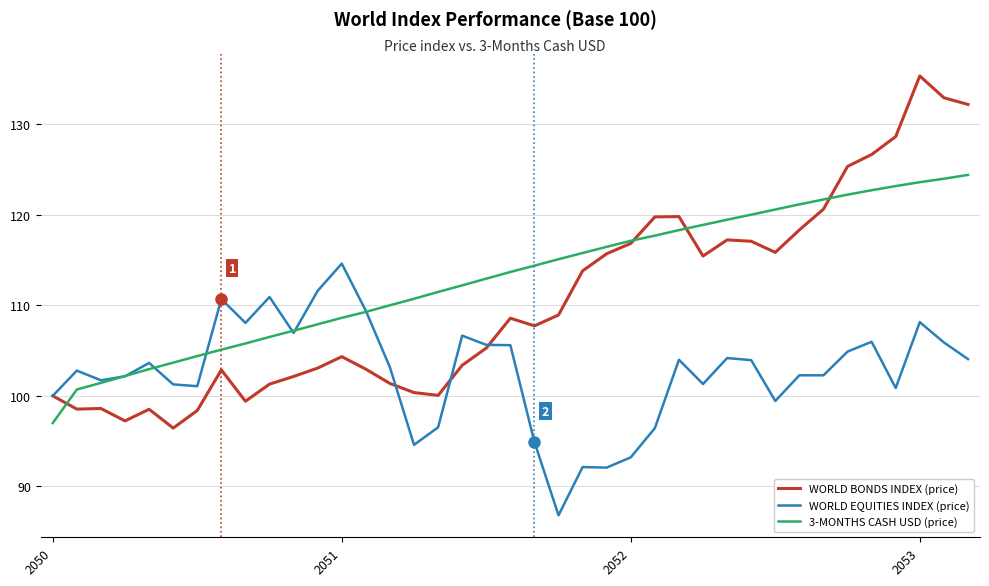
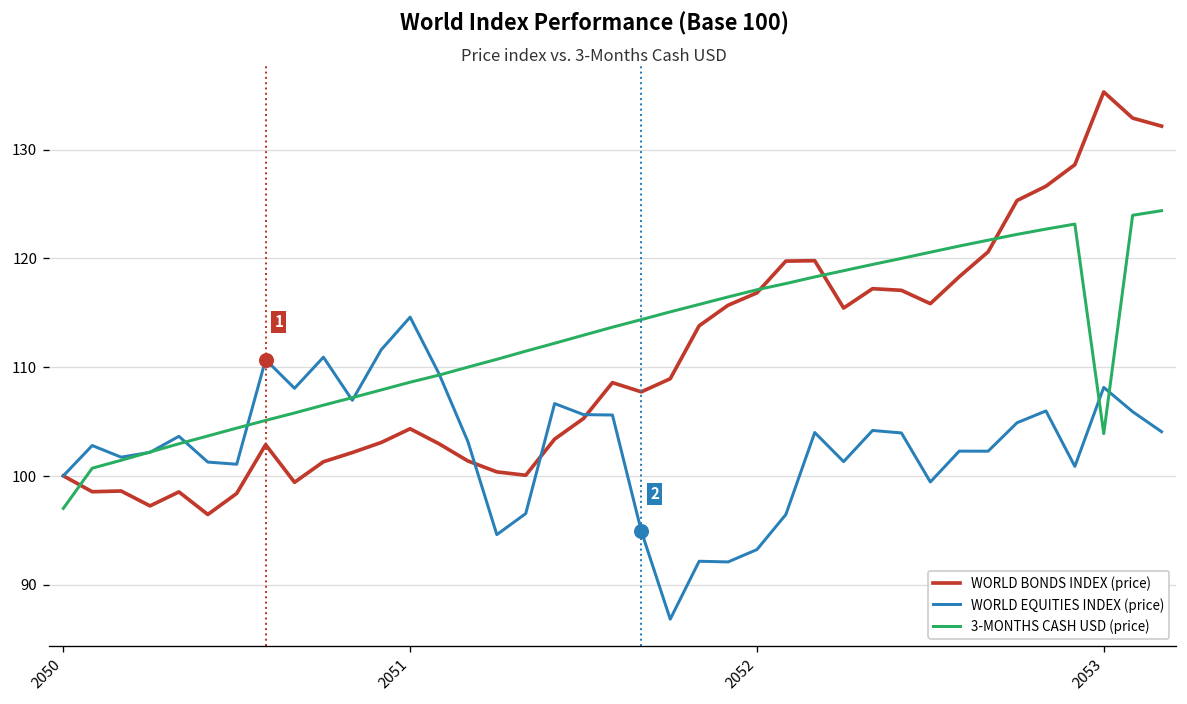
  {
    "3-MONTHS CASH USD (price)": {
      "2050": 97,
      "2051": 109,
      "2052": 117,
-     "2053": 124
+     "2053": 104
    }
  }
